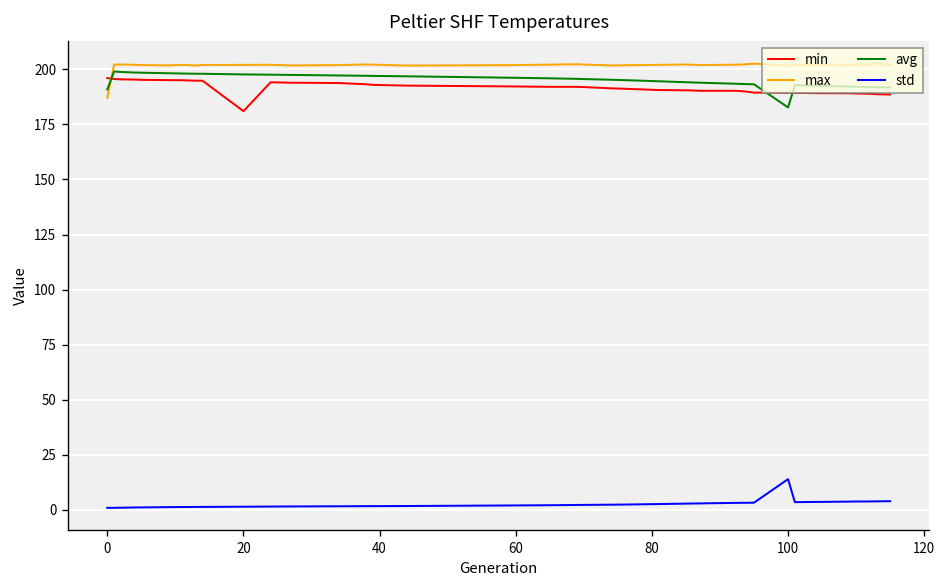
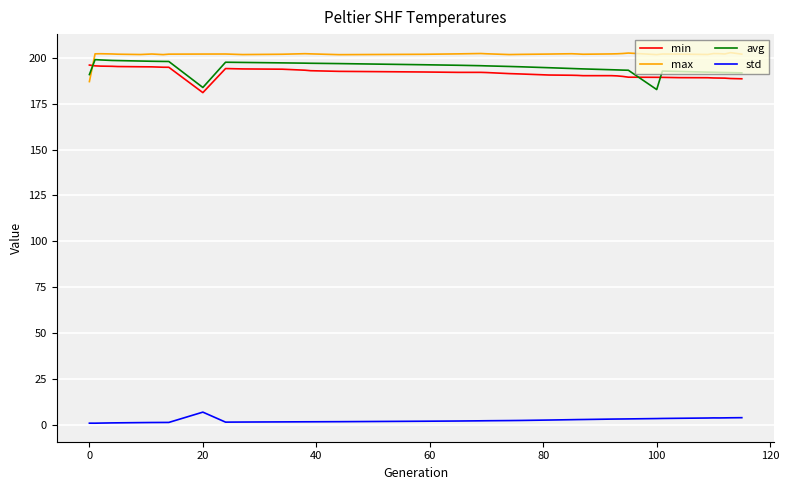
  {
    "min": {
      "0": 196,
      "20": 181,
      "100": 189
    },
    "max": {
      "0": 187,
      "20": 202
    },
    "avg": {
      "0": 191,
-     "20": 198,
+     "20": 184,
      "100": 183
    },
    "std": {
      "0": 1,
-     "20": 1,
-     "100": 14
+     "20": 7,
+     "100": 3
    }
  }
